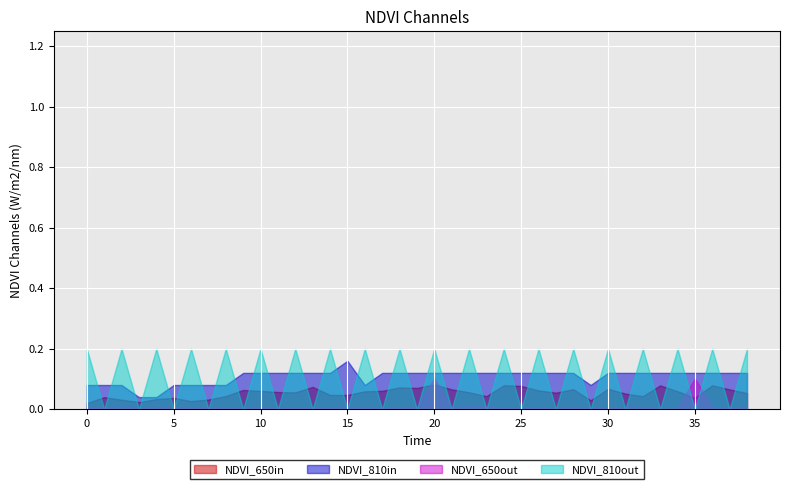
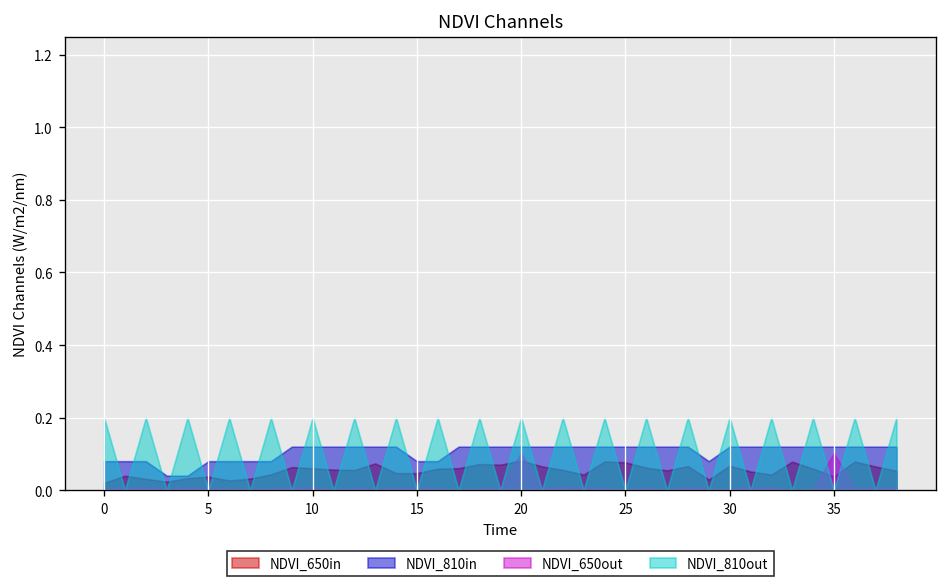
  {
    "NDVI_650in": {
      "0": 0.02,
      "5": 0.04,
      "10": 0.06,
      "15": 0.05,
      "20": 0.08,
      "25": 0.08,
      "30": 0.07,
      "35": 0.04
    },
    "NDVI_810in": {
      "0": 0.08,
      "5": 0.08,
      "10": 0.12,
-     "15": 0.16,
+     "15": 0.08,
      "20": 0.12,
      "25": 0.12,
      "30": 0.12,
      "35": 0.12
    },
    "NDVI_650out": {
      "15": 0.01,
      "20": 0.10,
      "35": 0.10
    },
    "NDVI_810out": {
      "0": 0.20,
      "10": 0.20,
      "15": 0.00,
      "20": 0.20,
      "30": 0.20,
      "35": 0.00
    }
  }
